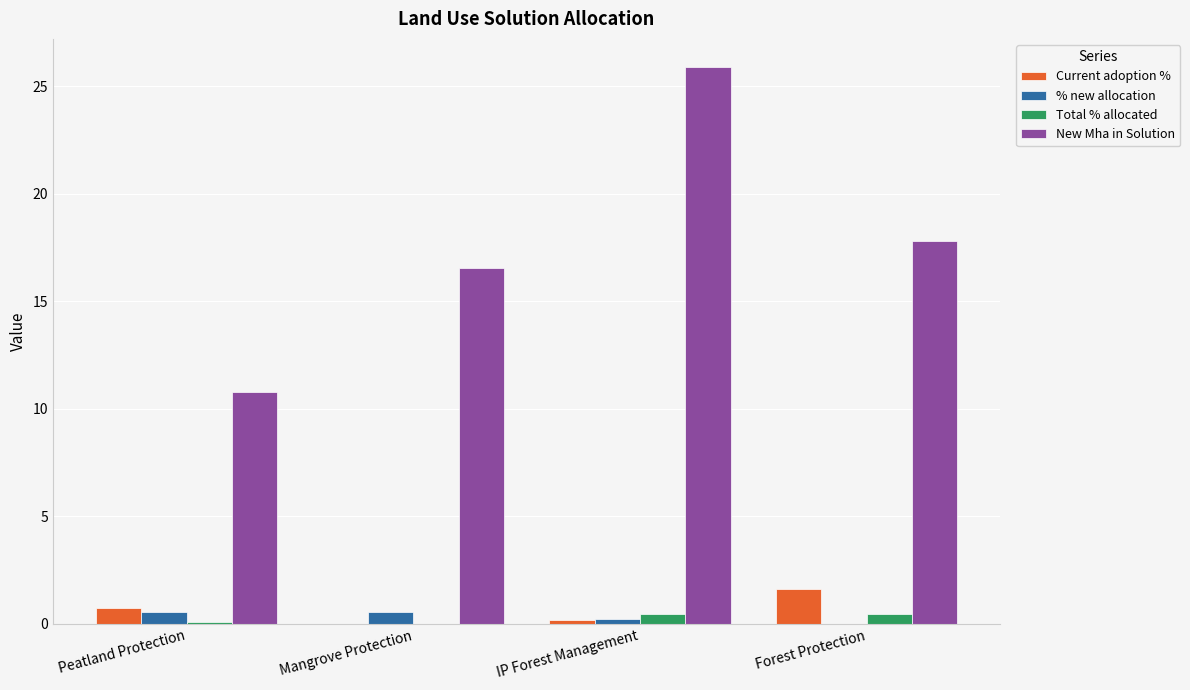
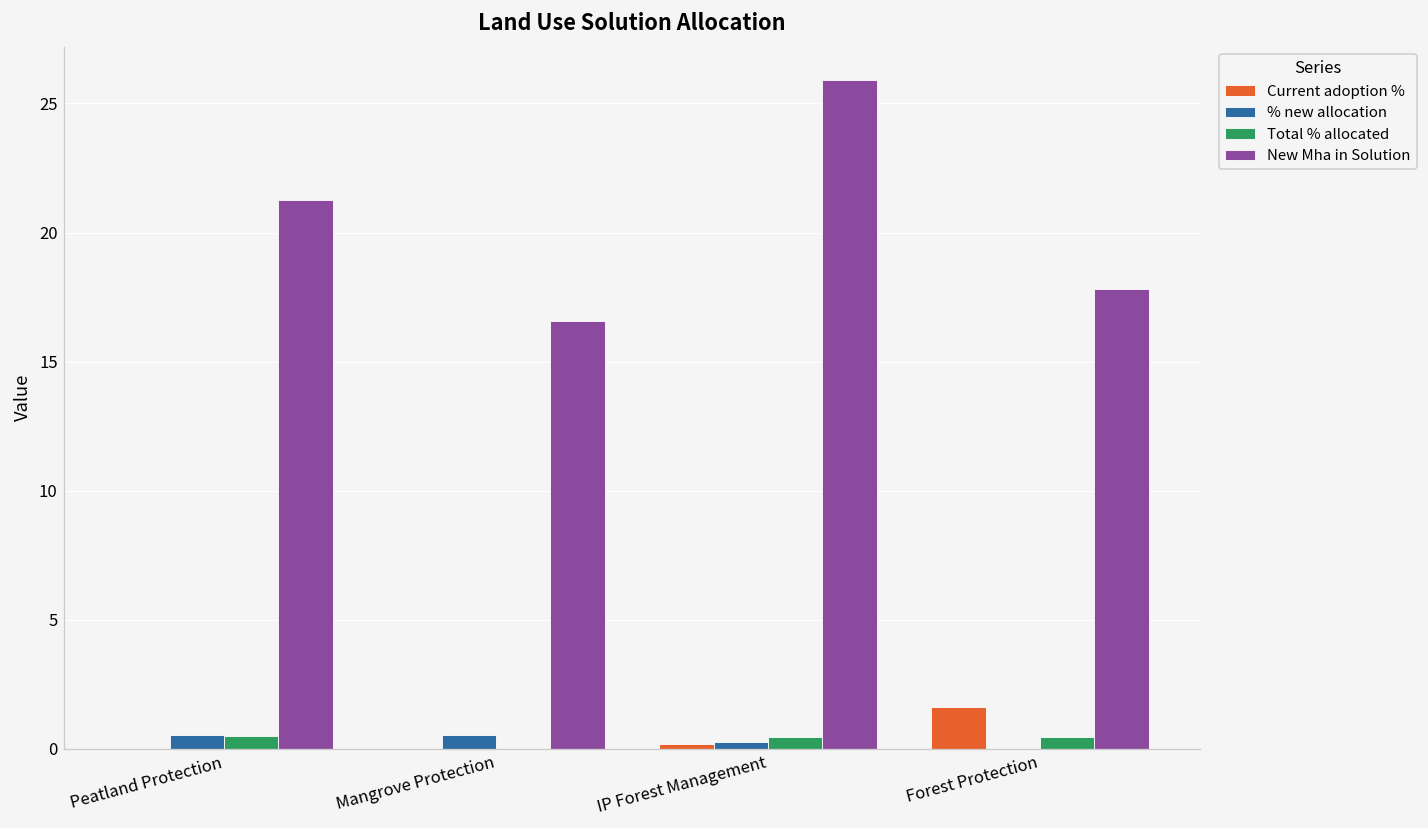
  {
    "Current adoption %": {
-     "Peatland Protection": 0.7,
+     "Peatland Protection": 0.0,
      "IP Forest Management": 0.2,
      "Forest Protection": 1.6
    },
    "% new allocation": {
      "Peatland Protection": 0.5,
      "Mangrove Protection": 0.5,
      "IP Forest Management": 0.2,
      "Forest Protection": 0.0
    },
    "Total % allocated": {
-     "Peatland Protection": 0.1,
+     "Peatland Protection": 0.5,
      "IP Forest Management": 0.4,
      "Forest Protection": 0.4
    },
    "New Mha in Solution": {
-     "Peatland Protection": 10.8,
+     "Peatland Protection": 21.3,
      "Mangrove Protection": 16.6,
      "IP Forest Management": 25.9,
      "Forest Protection": 17.8
    }
  }
